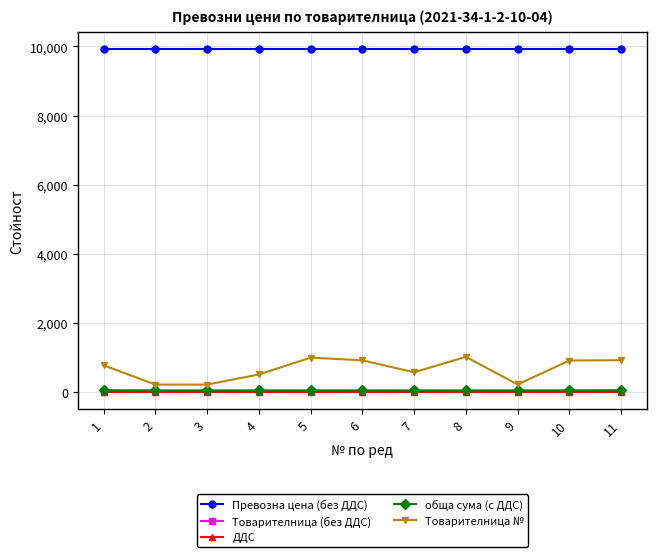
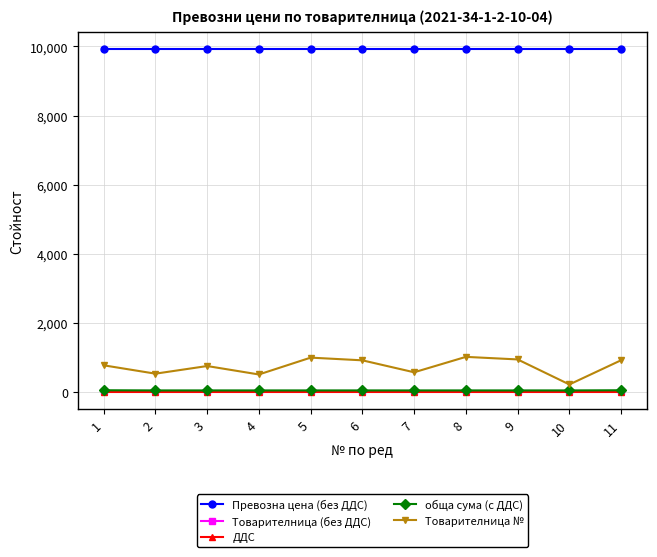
  {
    "Превозна цена (без ДДС)": {
      "1": "9,900",
      "2": "9,900",
      "3": "9,900",
      "4": "9,900",
      "5": "9,900",
      "6": "9,900",
      "7": "9,900",
      "8": "9,900",
      "9": "9,900",
      "10": "9,900",
      "11": "9,900"
    },
    "Товарителница №": {
      "1": "800",
-     "2": "200",
-     "3": "200",
+     "2": "500",
+     "3": "800",
      "4": "500",
      "5": "1,000",
      "6": "900",
      "7": "600",
      "8": "1,000",
-     "9": "200",
-     "10": "900",
+     "9": "900",
+     "10": "200",
      "11": "900"
    }
  }
